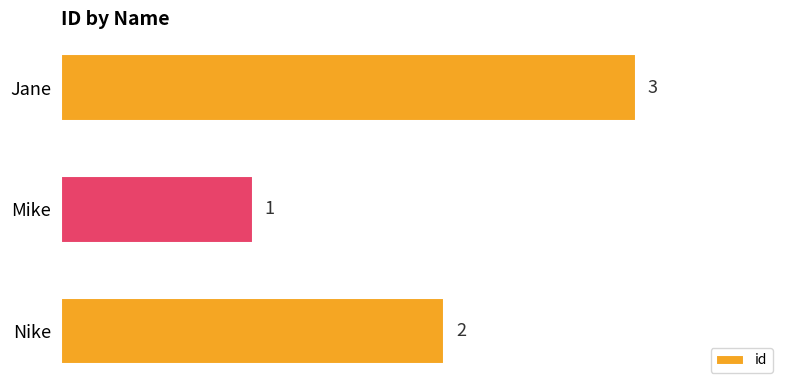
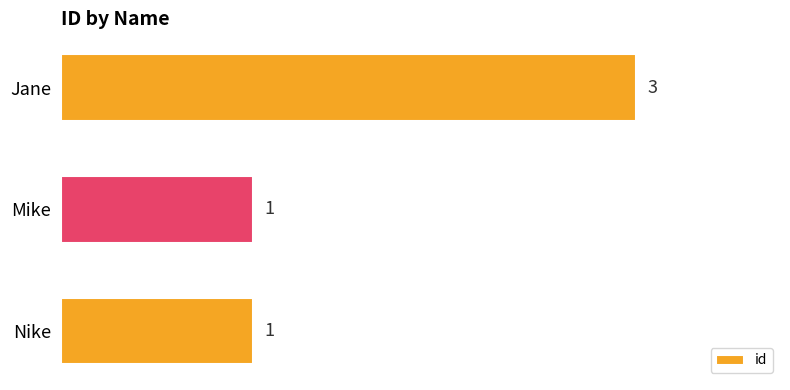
  {
    "Jane": 3,
    "Mike": 1,
-   "Nike": 2
+   "Nike": 1
  }
